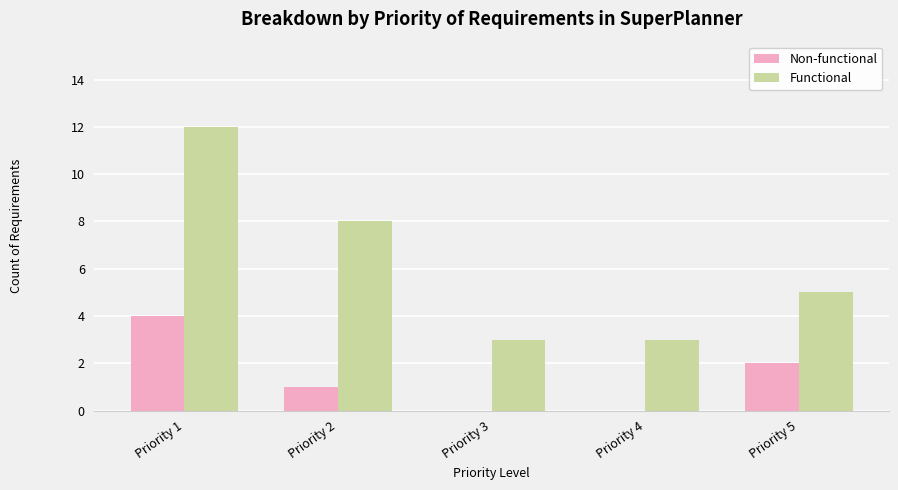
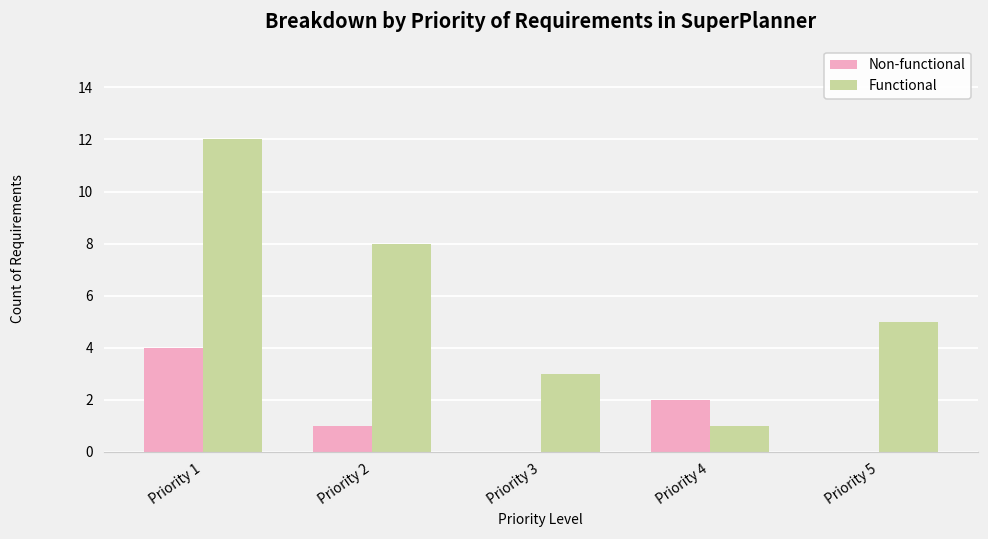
  {
    "Non-functional": {
      "Priority 1": 4,
      "Priority 2": 1,
      "Priority 3": 0,
-     "Priority 4": 0,
-     "Priority 5": 2
+     "Priority 4": 2,
+     "Priority 5": 0
    },
    "Functional": {
      "Priority 1": 12,
      "Priority 2": 8,
      "Priority 3": 3,
-     "Priority 4": 3,
+     "Priority 4": 1,
      "Priority 5": 5
    }
  }
